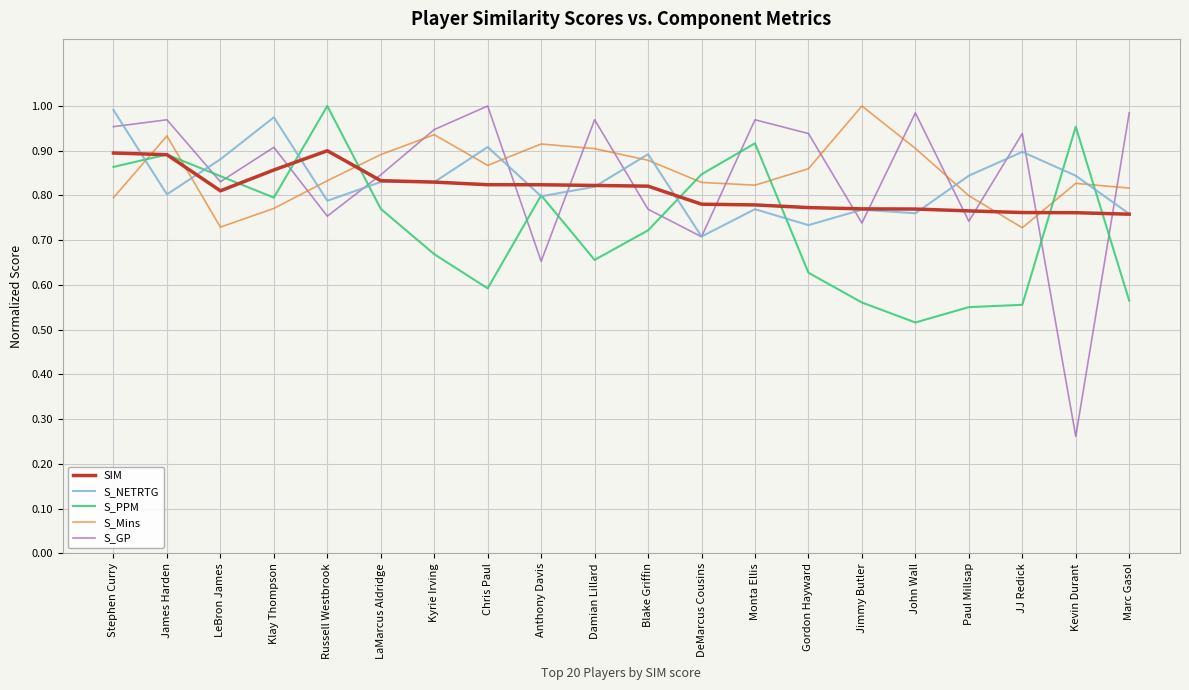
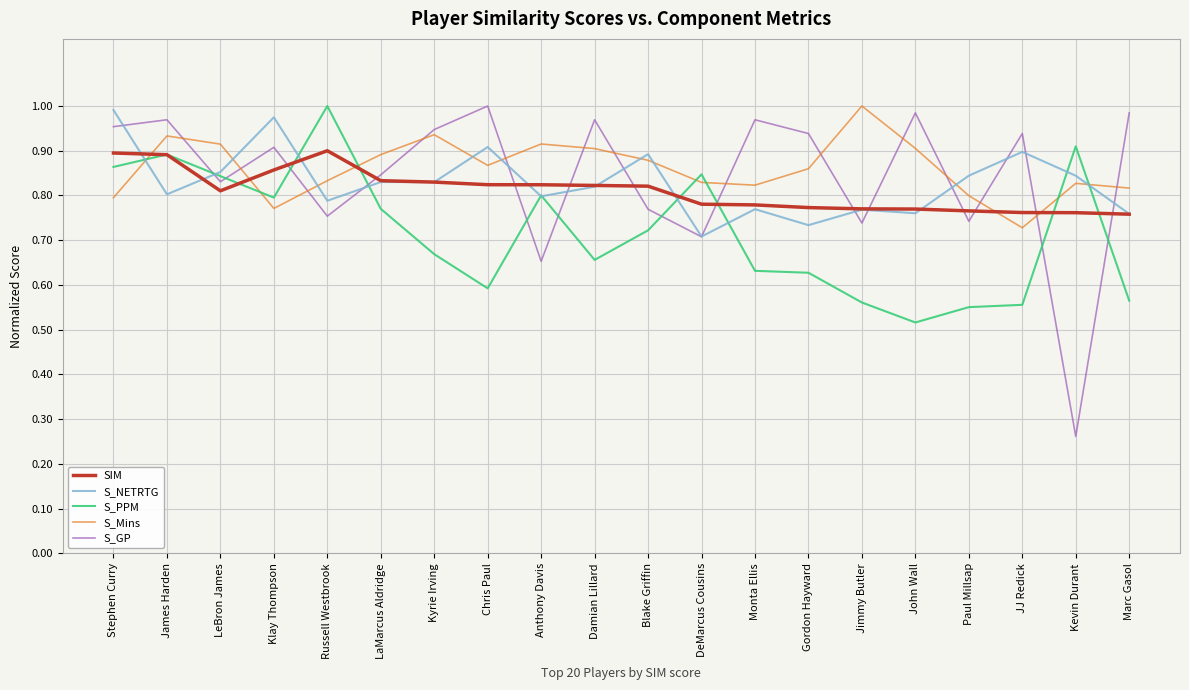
  {
    "SIM": {
      "Stephen Curry": 0.89,
      "LeBron James": 0.81,
      "Klay Thompson": 0.86,
      "Russell Westbrook": 0.90,
      "Chris Paul": 0.82,
      "Anthony Davis": 0.82,
      "Blake Griffin": 0.82,
      "DeMarcus Cousins": 0.78,
      "Monta Ellis": 0.78,
      "Gordon Hayward": 0.77,
      "John Wall": 0.77,
      "Paul Millsap": 0.77,
      "JJ Redick": 0.76,
      "Kevin Durant": 0.76
    },
    "S_NETRTG": {
      "Stephen Curry": 0.99,
      "James Harden": 0.80,
-     "LeBron James": 0.88,
+     "LeBron James": 0.85,
      "Klay Thompson": 0.97,
      "Russell Westbrook": 0.79,
      "Chris Paul": 0.91,
      "Blake Griffin": 0.89,
      "Monta Ellis": 0.77,
      "Gordon Hayward": 0.73,
      "John Wall": 0.76,
      "Paul Millsap": 0.84,
      "JJ Redick": 0.90,
      "Kevin Durant": 0.84
    },
    "S_PPM": {
      "Stephen Curry": 0.86,
      "LeBron James": 0.84,
      "Klay Thompson": 0.80,
      "Russell Westbrook": 1.00,
      "LaMarcus Aldridge": 0.77,
      "Kyrie Irving": 0.67,
      "Chris Paul": 0.59,
      "Damian Lillard": 0.66,
      "Blake Griffin": 0.72,
      "DeMarcus Cousins": 0.85,
-     "Monta Ellis": 0.92,
+     "Monta Ellis": 0.63,
      "Gordon Hayward": 0.63,
      "Jimmy Butler": 0.56,
      "John Wall": 0.52,
      "Paul Millsap": 0.55,
      "JJ Redick": 0.56,
-     "Kevin Durant": 0.95,
+     "Kevin Durant": 0.91,
      "Marc Gasol": 0.56
    },
    "S_Mins": {
      "Stephen Curry": 0.80,
      "James Harden": 0.93,
-     "LeBron James": 0.73,
+     "LeBron James": 0.91,
      "Klay Thompson": 0.77,
      "Russell Westbrook": 0.83,
      "LaMarcus Aldridge": 0.89,
      "Kyrie Irving": 0.94,
      "Chris Paul": 0.87,
      "Anthony Davis": 0.92,
      "Damian Lillard": 0.90,
      "Blake Griffin": 0.88,
      "DeMarcus Cousins": 0.83,
      "Monta Ellis": 0.82,
      "Gordon Hayward": 0.86,
      "Jimmy Butler": 1.00,
      "John Wall": 0.91,
      "Paul Millsap": 0.80,
      "JJ Redick": 0.73,
      "Kevin Durant": 0.83,
      "Marc Gasol": 0.82
    },
    "S_GP": {
      "Stephen Curry": 0.95,
      "James Harden": 0.97,
      "LeBron James": 0.83,
      "Klay Thompson": 0.91,
      "Russell Westbrook": 0.75,
      "LaMarcus Aldridge": 0.85,
      "Kyrie Irving": 0.95,
      "Chris Paul": 1.00,
      "Anthony Davis": 0.65,
      "Damian Lillard": 0.97,
      "Blake Griffin": 0.77,
      "Monta Ellis": 0.97,
      "Gordon Hayward": 0.94,
      "Jimmy Butler": 0.74,
      "John Wall": 0.98,
      "Paul Millsap": 0.74,
      "JJ Redick": 0.94,
      "Kevin Durant": 0.26,
      "Marc Gasol": 0.98
    }
  }
